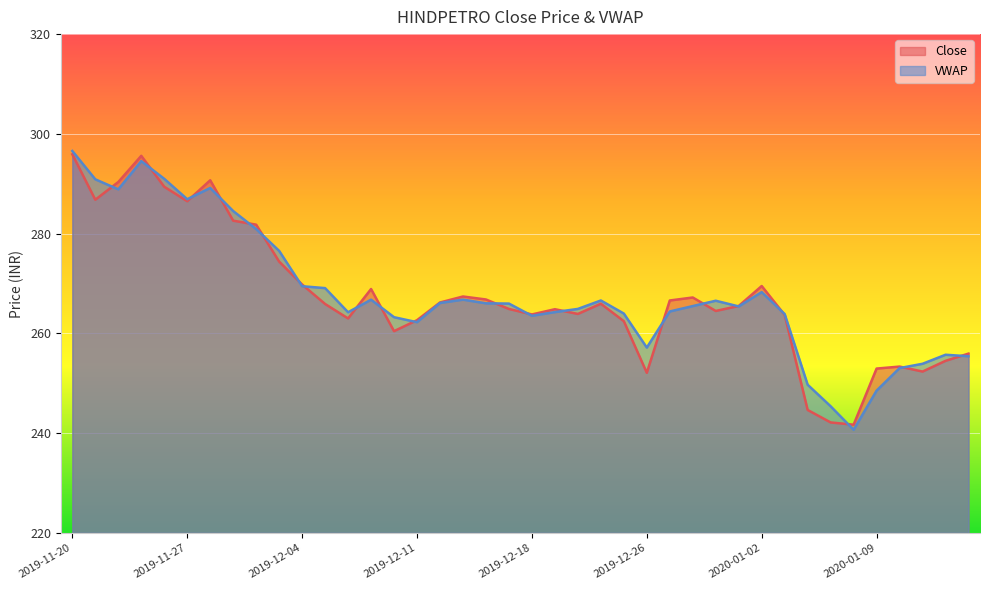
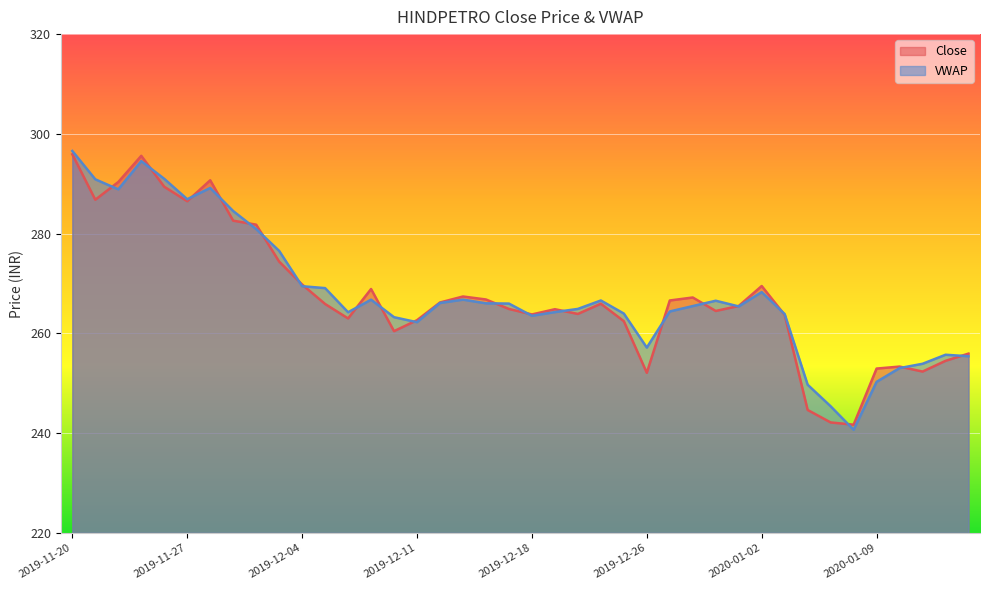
  {
    "Close": {
      "2019-11-20": 296,
      "2019-12-26": 252,
      "2020-01-02": 270,
      "2020-01-09": 253
    },
    "VWAP": {
      "2019-11-20": 297,
      "2019-12-26": 257,
      "2020-01-02": 268,
-     "2020-01-09": 249
+     "2020-01-09": 250
    }
  }
